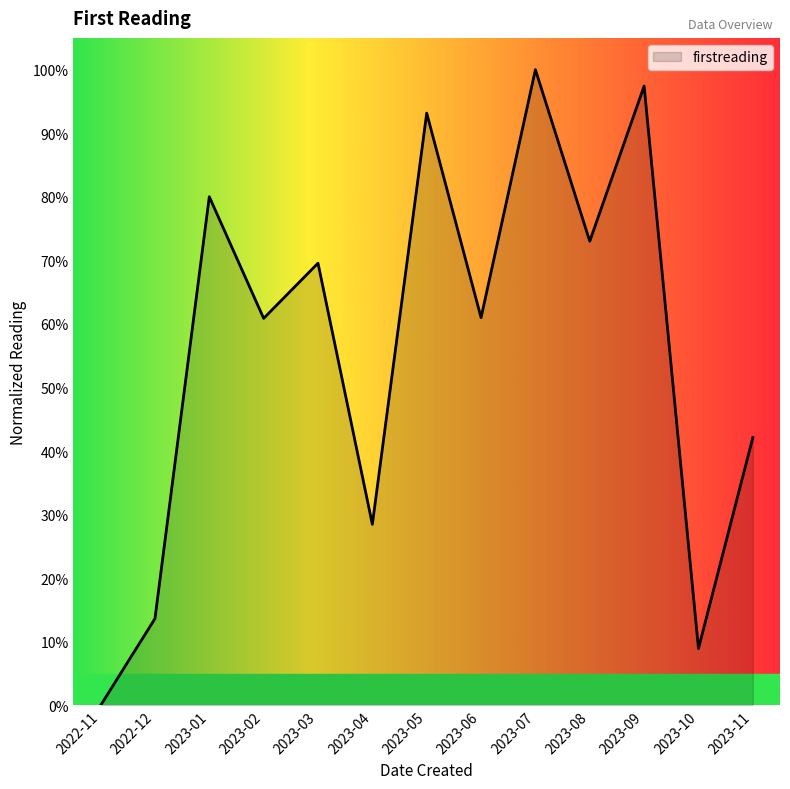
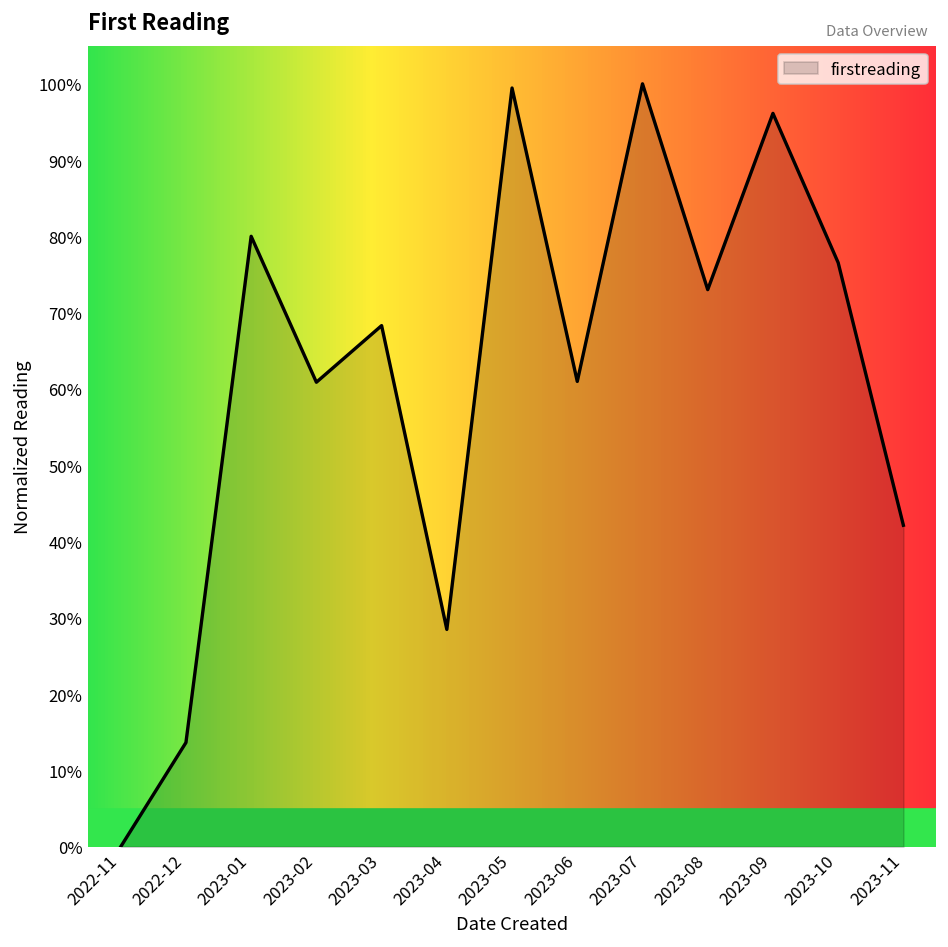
  {
    "2022-12": "14%",
    "2023-01": "80%",
    "2023-02": "61%",
-   "2023-03": "70%",
+   "2023-03": "68%",
    "2023-04": "28%",
-   "2023-05": "93%",
+   "2023-05": "99%",
    "2023-06": "61%",
    "2023-07": "100%",
    "2023-08": "73%",
-   "2023-09": "97%",
-   "2023-10": "9%",
+   "2023-09": "96%",
+   "2023-10": "77%",
    "2023-11": "42%"
  }
